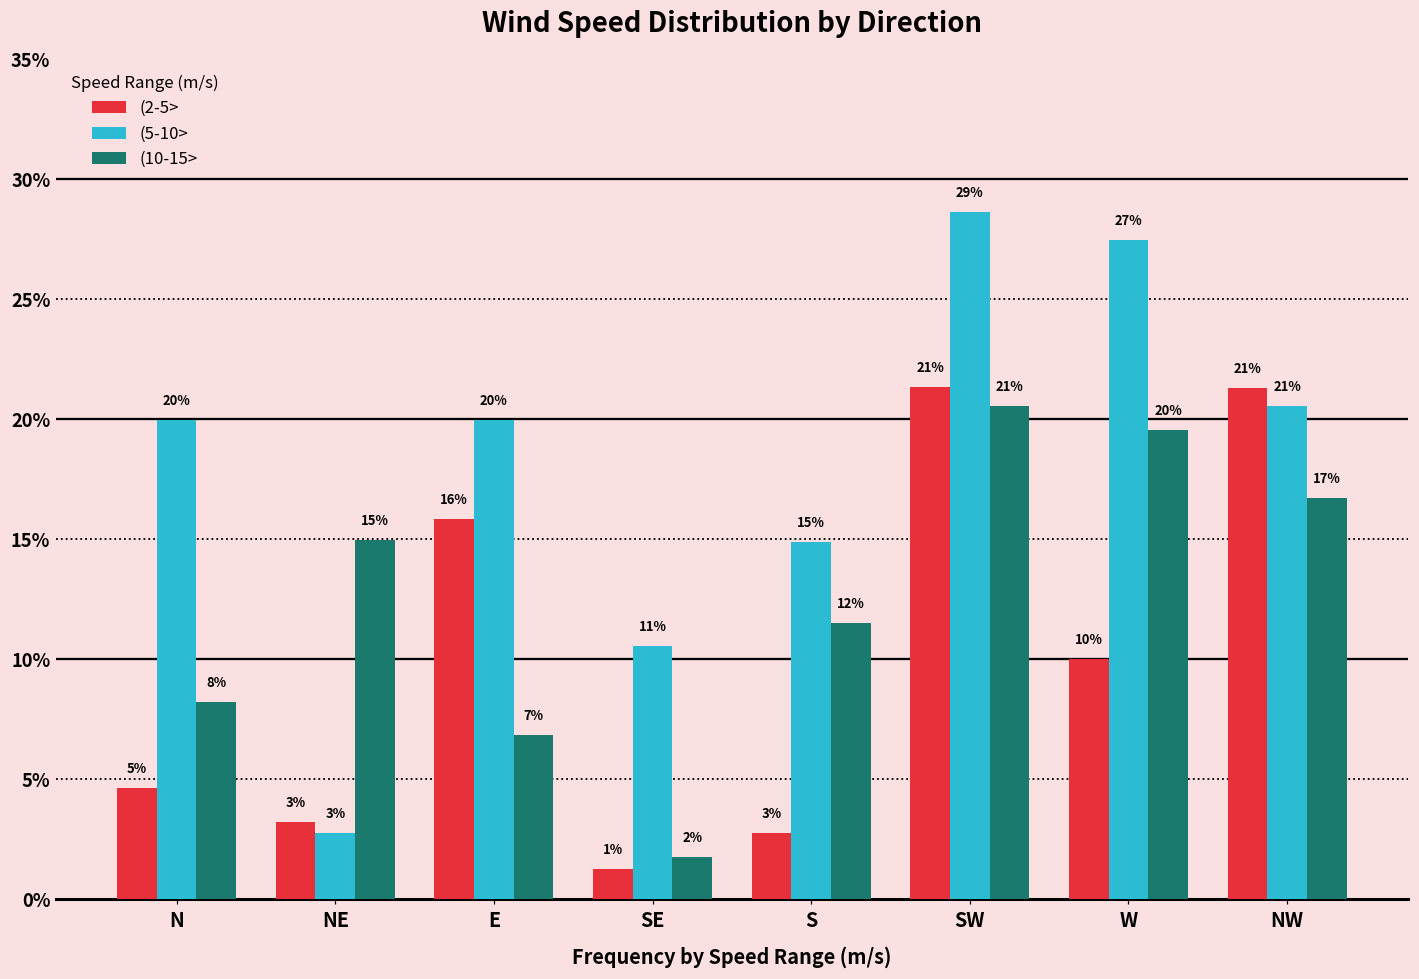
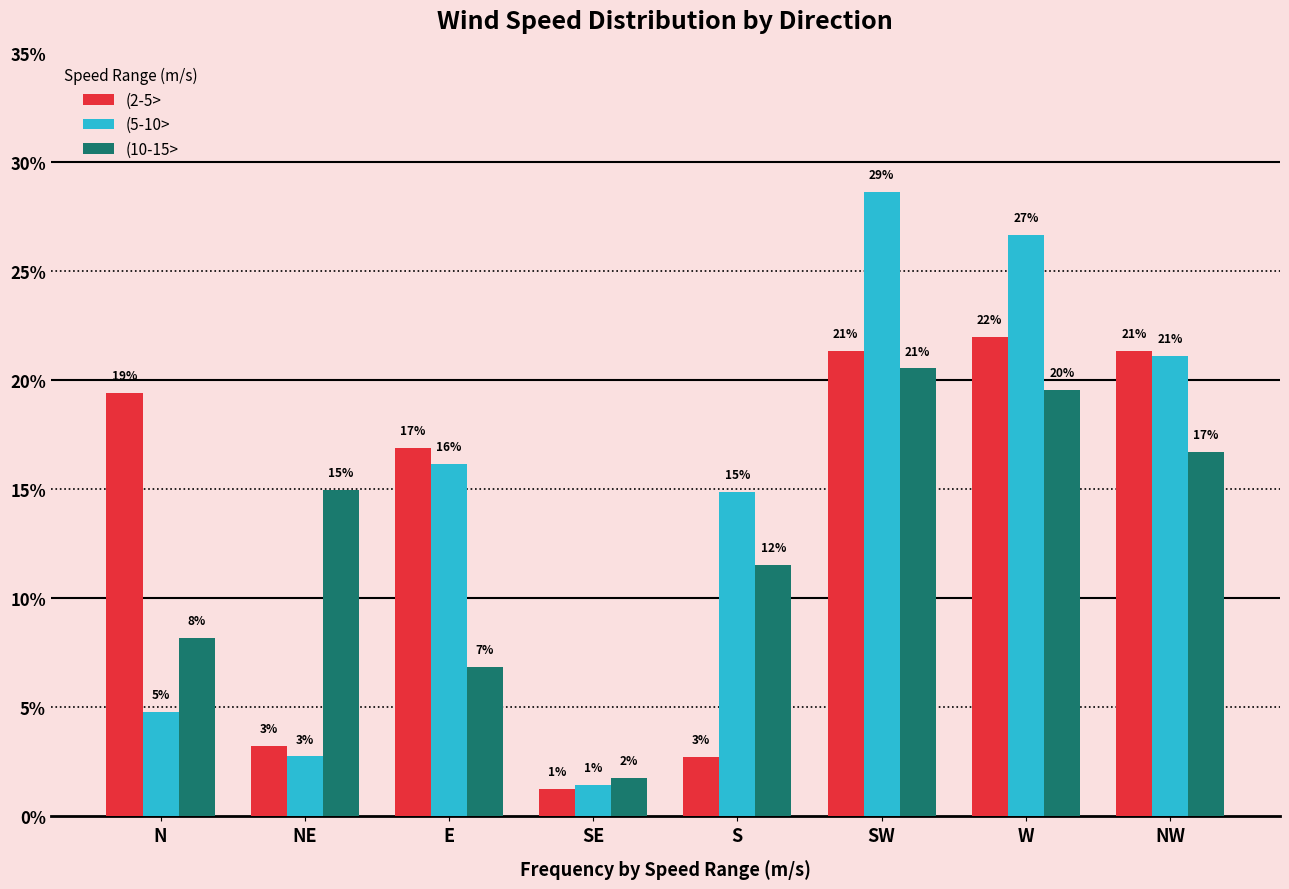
  {
    "(2-5>": {
-     "N": "5%",
+     "N": "19%",
      "NE": "3%",
-     "E": "16%",
+     "E": "17%",
      "SE": "1%",
      "S": "3%",
      "SW": "21%",
-     "W": "10%",
+     "W": "22%",
      "NW": "21%"
    },
    "(5-10>": {
-     "N": "20%",
+     "N": "5%",
      "NE": "3%",
-     "E": "20%",
-     "SE": "11%",
+     "E": "16%",
+     "SE": "1%",
      "S": "15%",
      "SW": "29%",
-     "W": "27.5%",
-     "NW": "20.6%"
+     "W": "26.7%",
+     "NW": "21.1%"
    },
    "(10-15>": {
      "N": "8%",
      "NE": "15%",
      "E": "7%",
      "SE": "2%",
      "S": "12%",
      "SW": "21%",
      "W": "20%",
      "NW": "17%"
    }
  }
